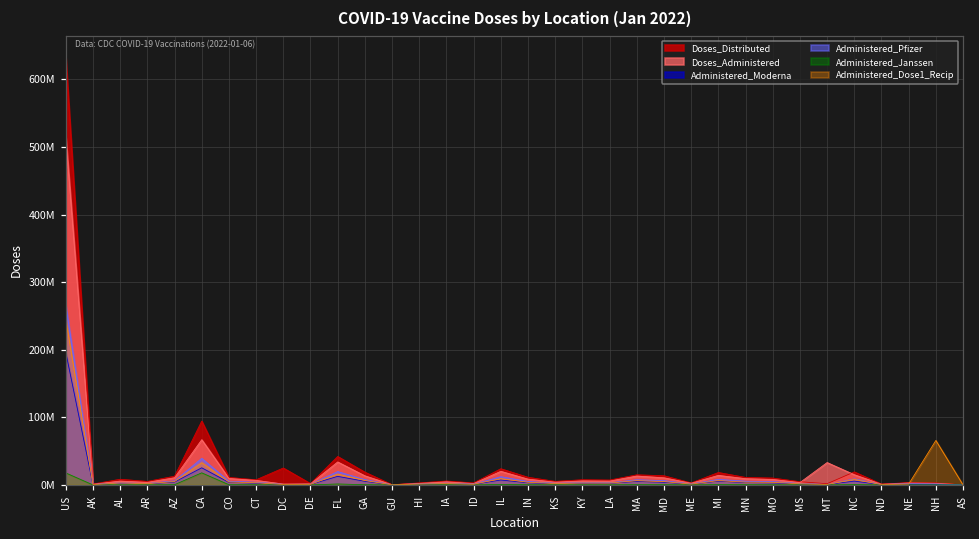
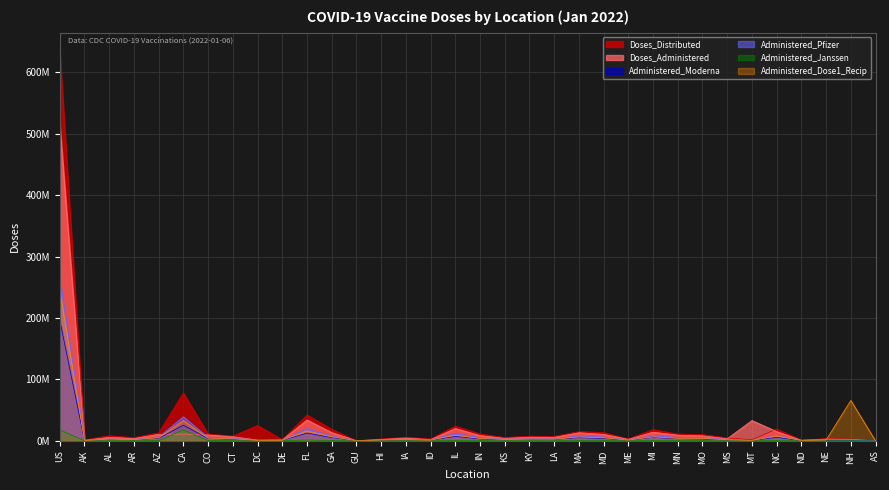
  {
    "Doses_Distributed": {
-     "CA": 90000000,
+     "CA": 80000000,
      "DC": 30000000,
      "FL": 40000000,
      "GA": 20000000,
      "MI": 20000000,
      "NC": 20000000
    },
    "Doses_Administered": {
      "US": 520000000,
-     "CA": 70000000,
+     "CA": 10000000,
      "FL": 30000000,
      "GA": 10000000,
      "MI": 10000000,
      "MT": 30000000,
      "NC": 20000000
    },
    "Administered_Moderna": {
      "US": 200000000,
      "CA": 30000000
    },
    "Administered_Pfizer": {
      "US": 270000000,
      "CA": 40000000
    },
    "Administered_Janssen": {
      "US": 20000000,
      "CA": 20000000,
      "FL": 0,
      "GA": 0,
      "IL": 0,
      "MA": 0,
      "MI": 0,
      "NC": 0
    },
    "Administered_Dose1_Recip": {
      "US": 250000000,
      "CA": 30000000,
      "NH": 70000000
    }
  }
